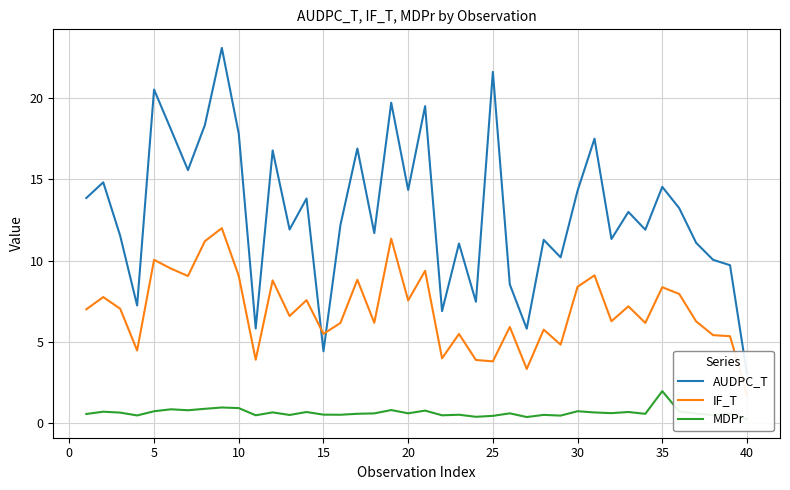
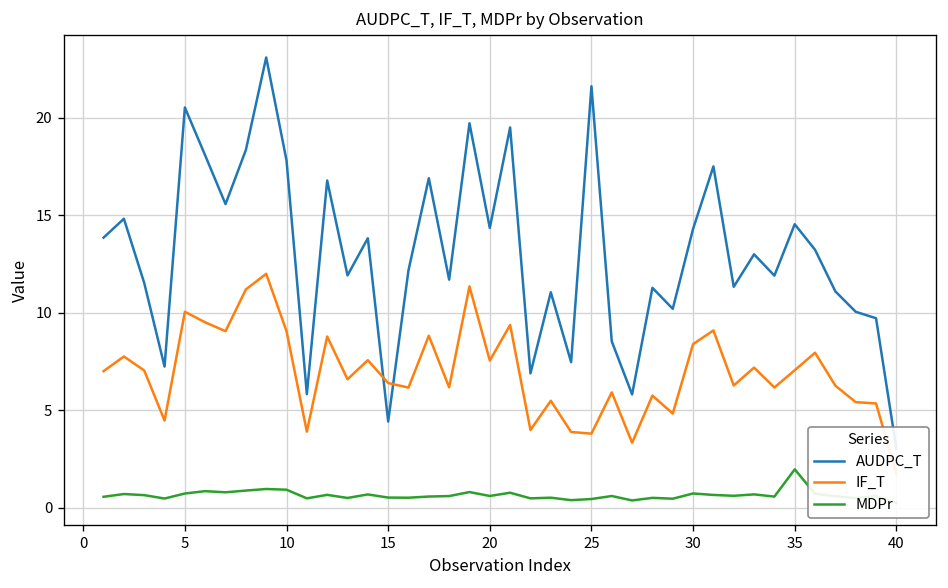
  {
    "AUDPC_T": {
      "5": 20.5,
      "10": 17.8,
      "15": 4.4,
      "20": 14.3,
      "25": 21.6,
      "30": 14.3,
      "35": 14.5
    },
    "IF_T": {
      "5": 10.0,
      "10": 9.1,
-     "15": 5.5,
+     "15": 6.4,
      "20": 7.6,
      "25": 3.8,
      "30": 8.4,
-     "35": 8.4
+     "35": 7.1
    },
    "MDPr": {
      "5": 0.7,
      "10": 0.9,
      "15": 0.5,
      "20": 0.6,
      "25": 0.5,
      "30": 0.7,
      "35": 2.0
    }
  }
